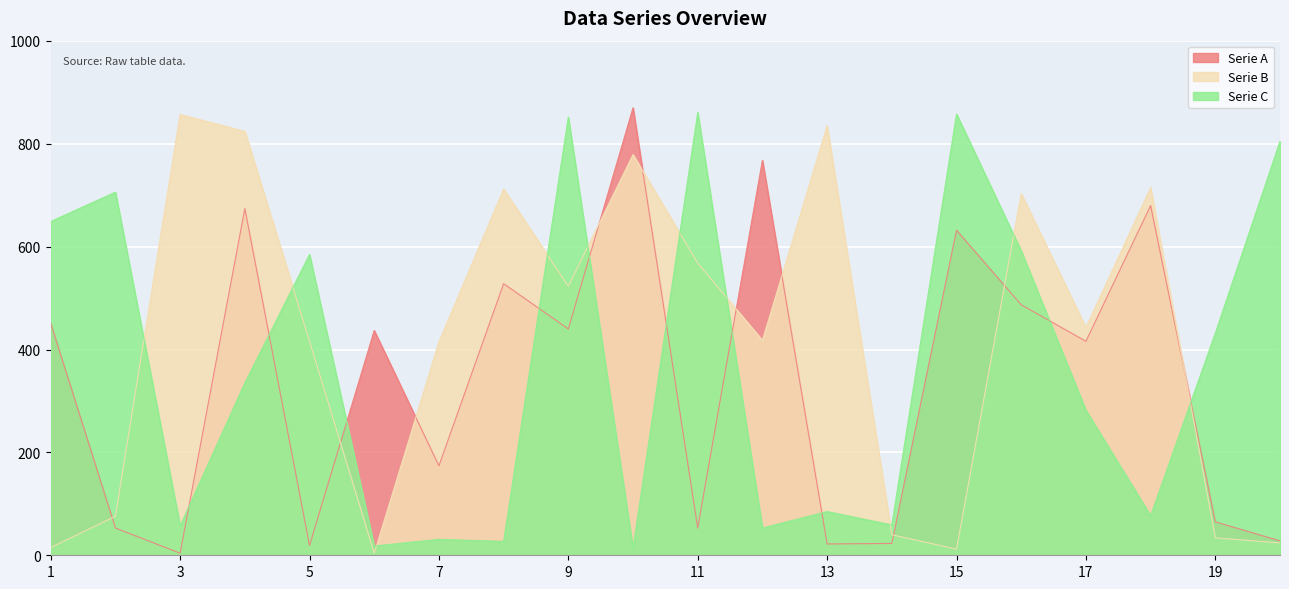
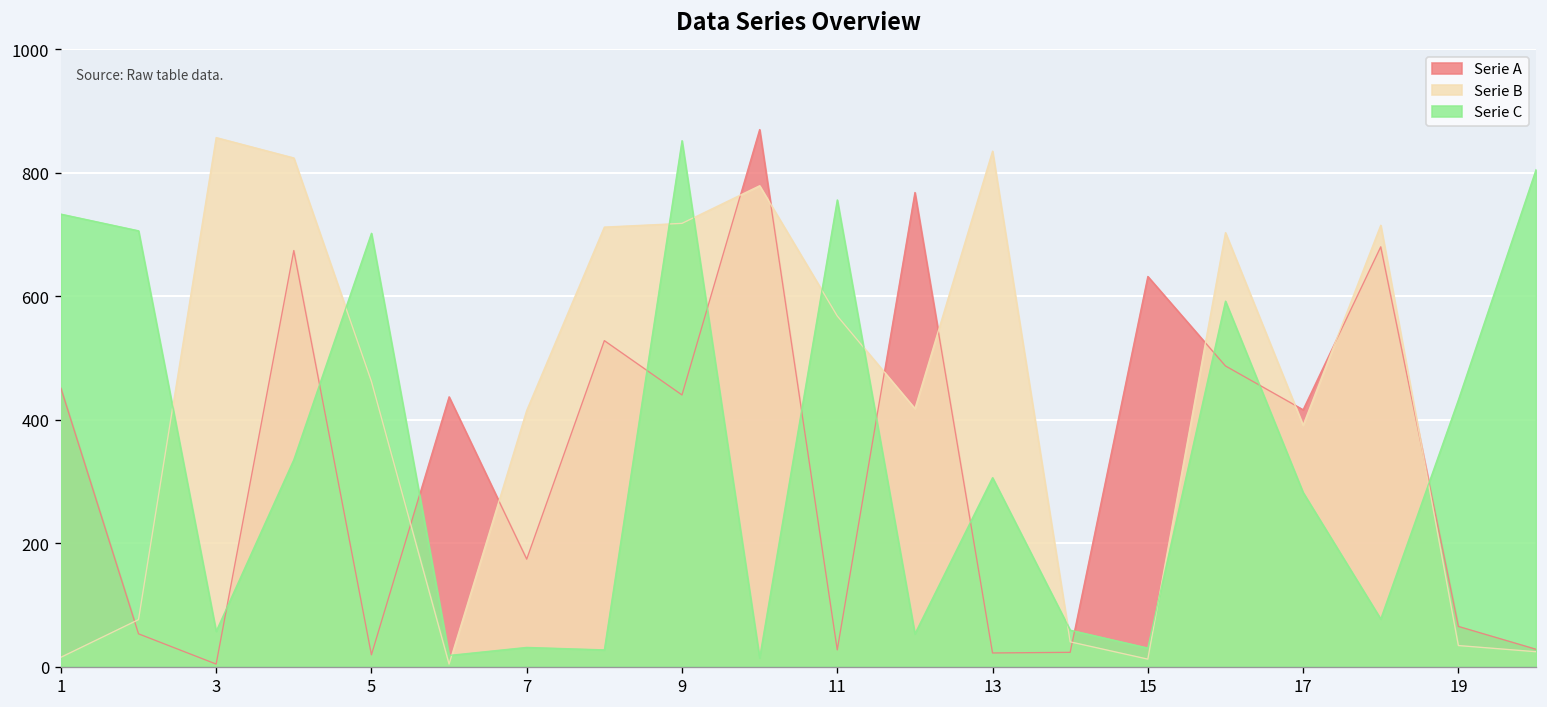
  {
    "Serie A": {
      "1": 450,
      "3": 0,
      "5": 20,
      "7": 170,
      "9": 440,
-     "11": 50,
+     "11": 30,
      "13": 20,
      "15": 630,
      "17": 420,
      "19": 70
    },
    "Serie B": {
      "1": 20,
      "3": 860,
-     "5": 420,
+     "5": 460,
      "7": 420,
-     "9": 520,
+     "9": 720,
      "11": 570,
      "13": 840,
      "15": 10,
-     "17": 440,
+     "17": 390,
      "19": 30
    },
    "Serie C": {
-     "1": 650,
+     "1": 730,
      "3": 60,
-     "5": 590,
+     "5": 700,
      "7": 30,
      "9": 850,
-     "11": 860,
-     "13": 90,
-     "15": 860,
+     "11": 760,
+     "13": 310,
+     "15": 30,
      "17": 280,
      "19": 430
    }
  }
